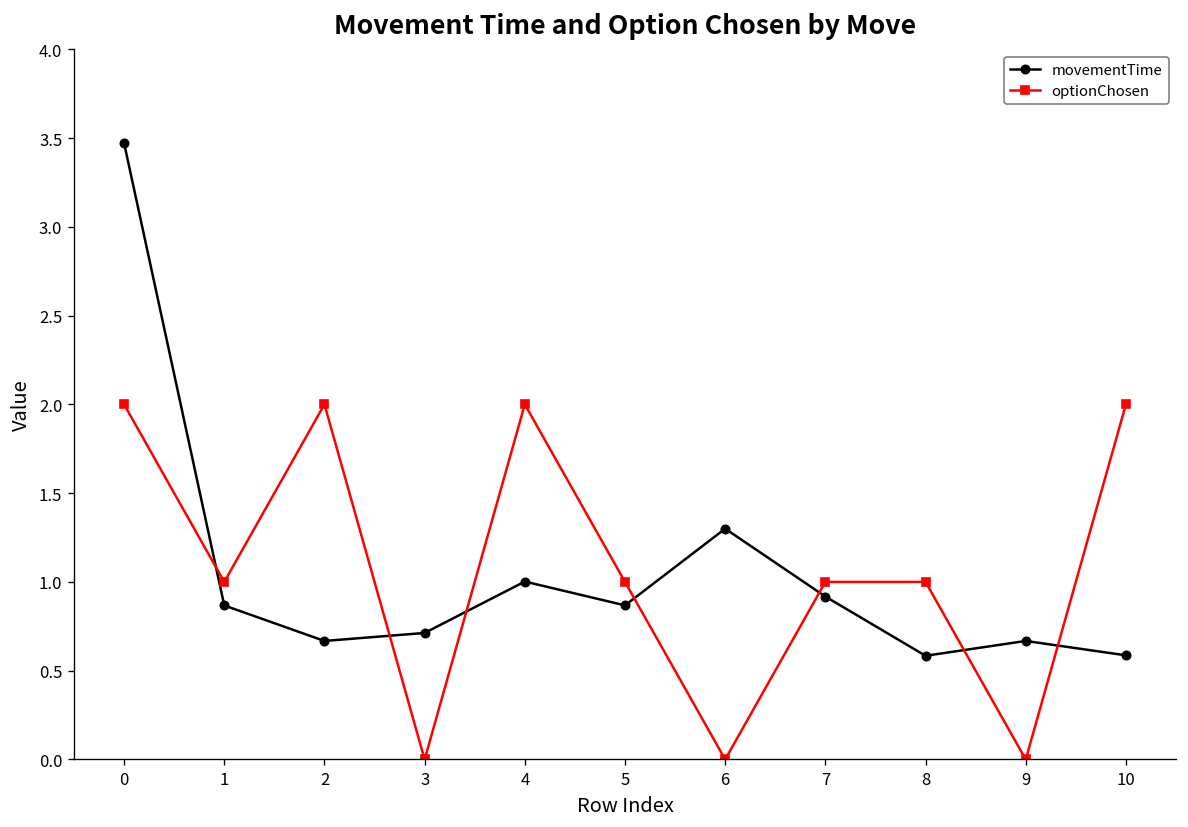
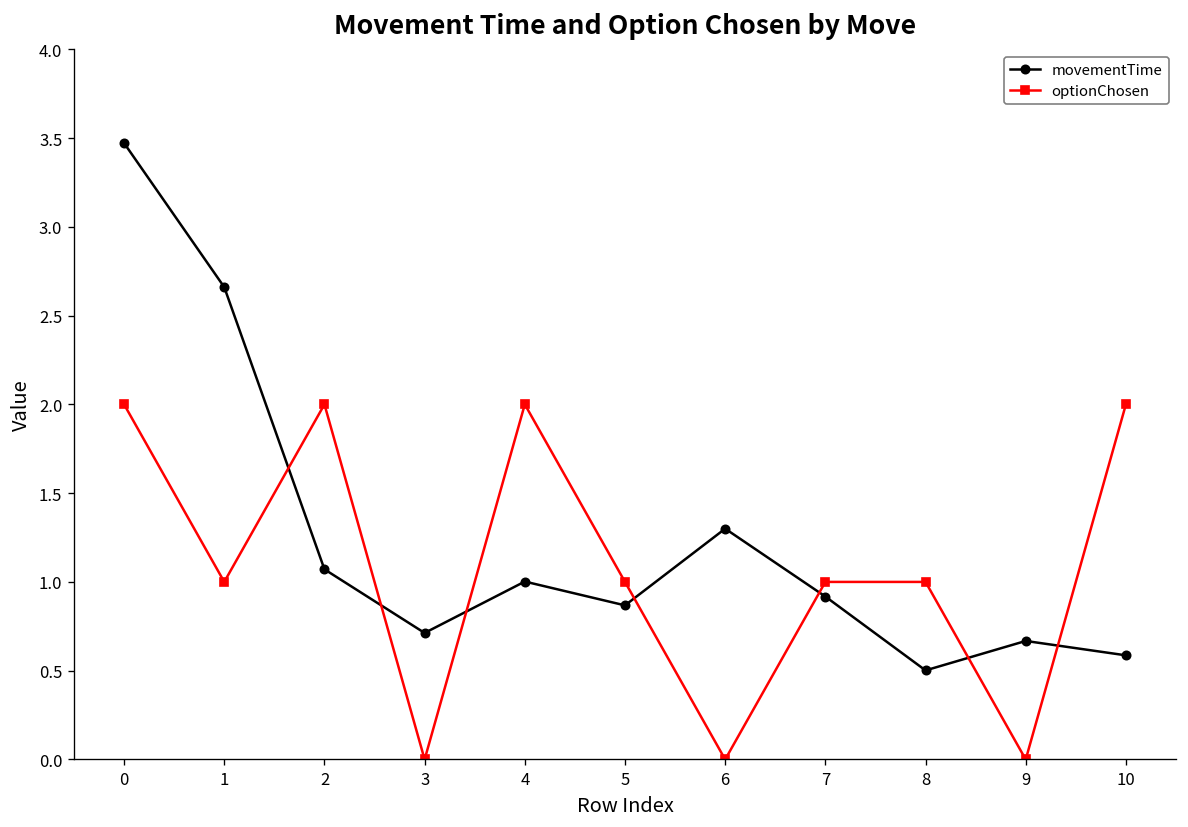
  {
    "movementTime": {
      "0": 3.47,
-     "1": 0.87,
-     "2": 0.67,
+     "1": 2.66,
+     "2": 1.07,
      "3": 0.71,
      "4": 1.00,
      "5": 0.87,
      "6": 1.30,
      "7": 0.92,
-     "8": 0.58,
+     "8": 0.50,
      "9": 0.67,
      "10": 0.59
    },
    "optionChosen": {
      "0": 2.00,
      "1": 1.00,
      "2": 2.00,
      "3": 0.00,
      "4": 2.00,
      "5": 1.00,
      "6": 0.00,
      "7": 1.00,
      "8": 1.00,
      "9": 0.00,
      "10": 2.00
    }
  }
